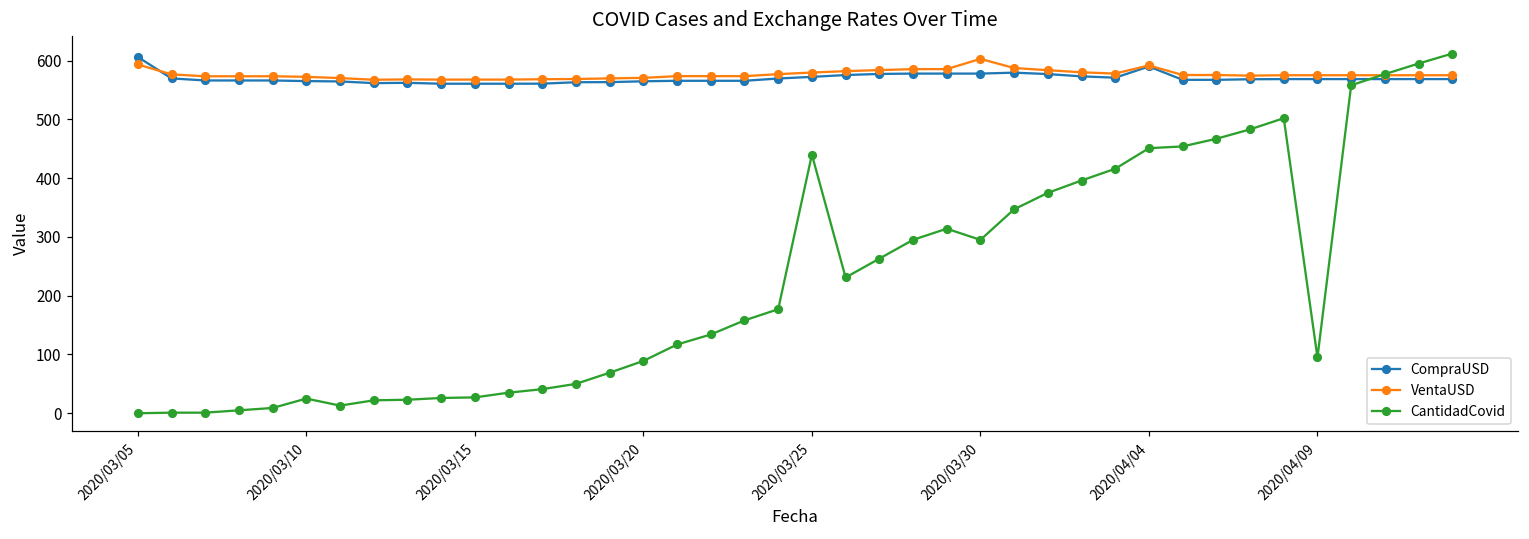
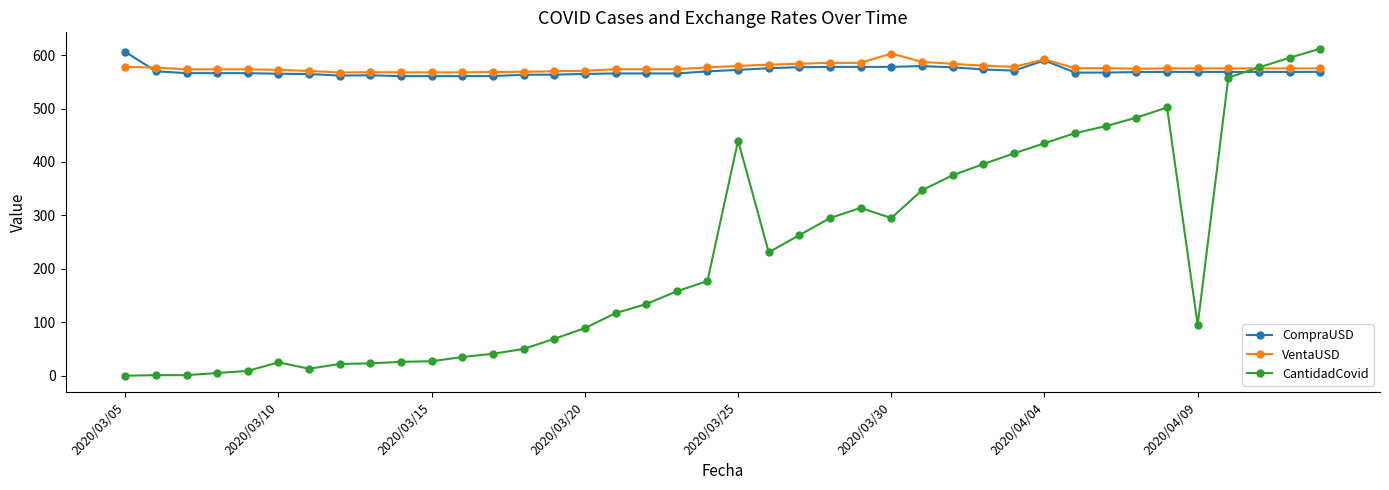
  {
    "CompraUSD": {
      "2020/03/05": 610,
      "2020/03/10": 570,
      "2020/03/15": 560,
      "2020/03/20": 560,
      "2020/03/25": 570,
      "2020/03/30": 580,
      "2020/04/09": 570
    },
    "VentaUSD": {
-     "2020/03/05": 590,
+     "2020/03/05": 580,
      "2020/03/10": 570,
      "2020/03/15": 570,
      "2020/03/20": 570,
      "2020/03/25": 580,
      "2020/03/30": 600,
      "2020/04/09": 580
    },
    "CantidadCovid": {
      "2020/03/05": 0,
      "2020/03/10": 30,
      "2020/03/15": 30,
      "2020/03/20": 90,
      "2020/03/25": 440,
      "2020/03/30": 300,
-     "2020/04/04": 450,
+     "2020/04/04": 440,
      "2020/04/09": 100
    }
  }
